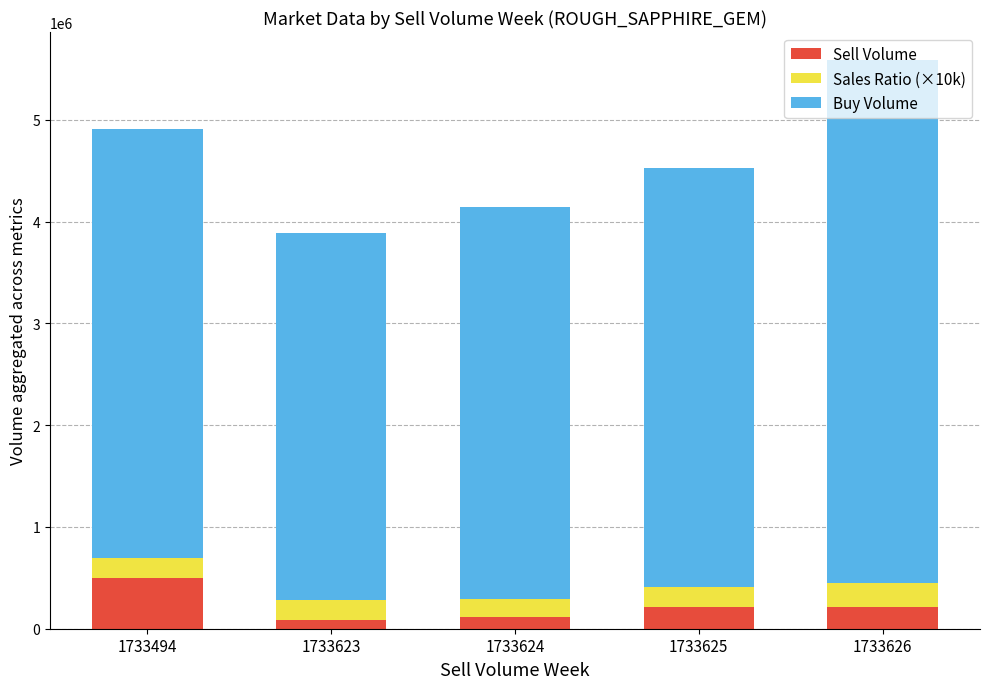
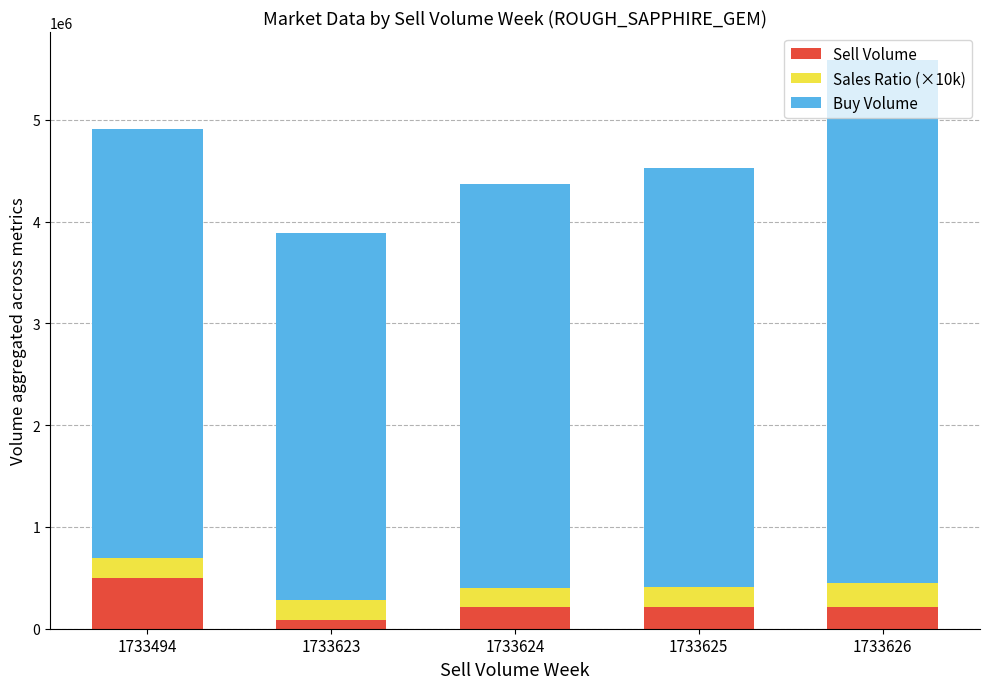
  {
    "Sell Volume": {
      "1733494": 500000,
      "1733623": 80000,
-     "1733624": 110000,
+     "1733624": 210000,
      "1733625": 210000,
      "1733626": 210000
    },
    "Sales Ratio (×10k)": {
      "1733494": 200000,
      "1733623": 200000,
      "1733624": 190000,
      "1733625": 190000,
      "1733626": 240000
    },
    "Buy Volume": {
      "1733494": 4220000,
      "1733623": 3610000,
-     "1733624": 3850000,
+     "1733624": 3970000,
      "1733625": 4120000
    }
  }
